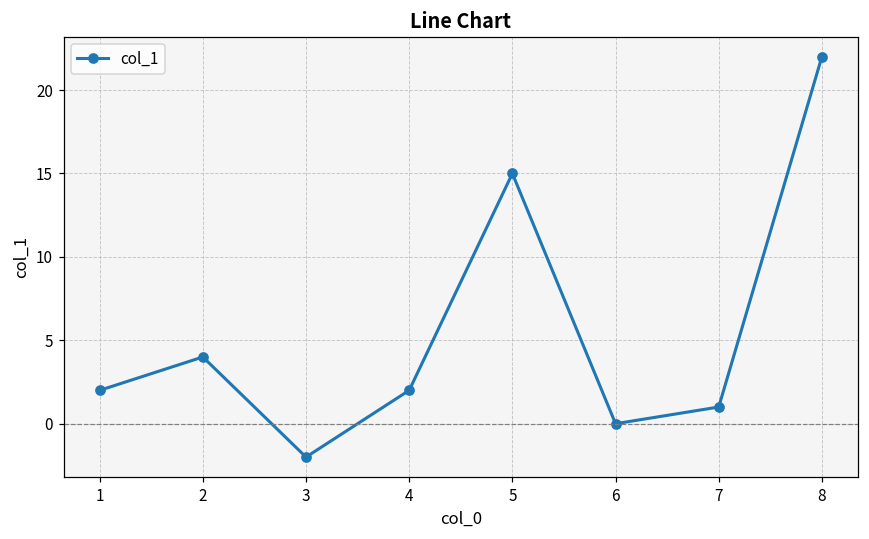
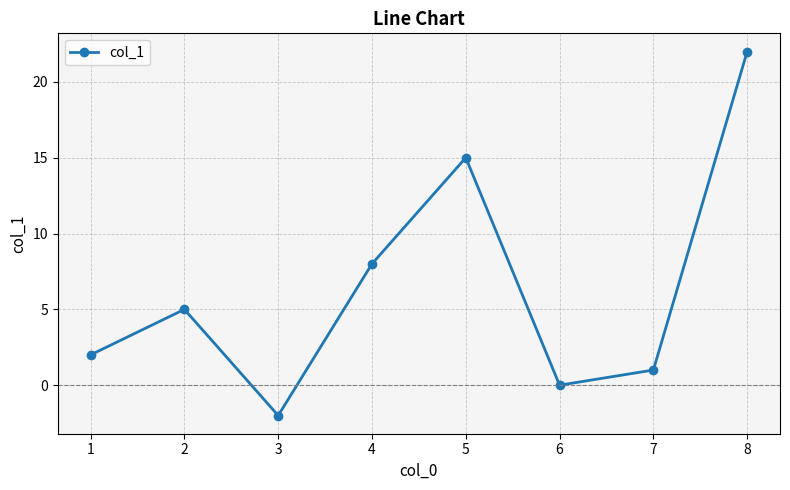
  {
    "1": 2,
-   "2": 4,
+   "2": 5,
    "3": -2,
-   "4": 2,
+   "4": 8,
    "5": 15,
    "6": 0,
    "7": 1,
    "8": 22
  }
